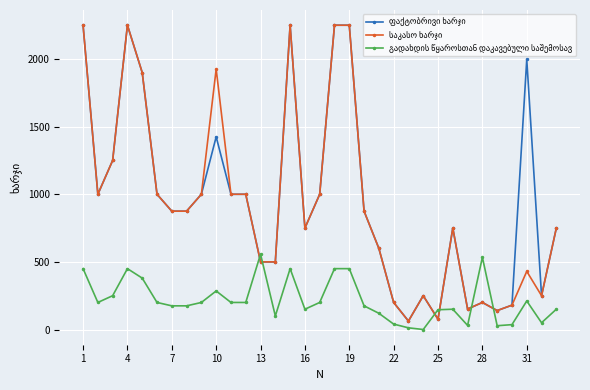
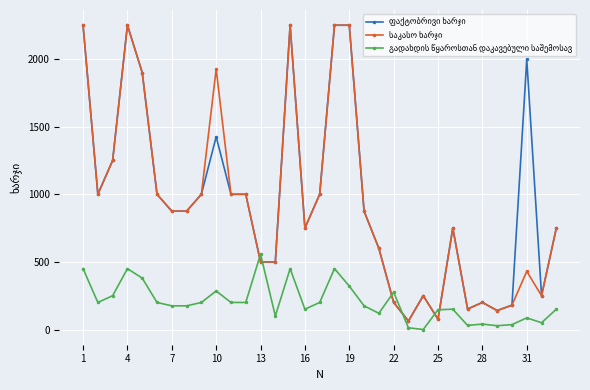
  {
    "ფაქტობრივი ხარჯი": {
      "10": 1430,
      "31": 2000
    },
    "საკასო ხარჯი": {
      "10": 1930,
      "31": 430
    },
    "გადახდის წყაროსთან დაკავებული საშემოსავ": {
      "1": 450,
      "4": 450,
      "7": 180,
      "10": 290,
      "13": 560,
      "16": 150,
-     "19": 450,
-     "22": 40,
+     "19": 320,
+     "22": 280,
      "25": 150,
-     "28": 530,
-     "31": 210
+     "28": 40,
+     "31": 90
    }
  }
